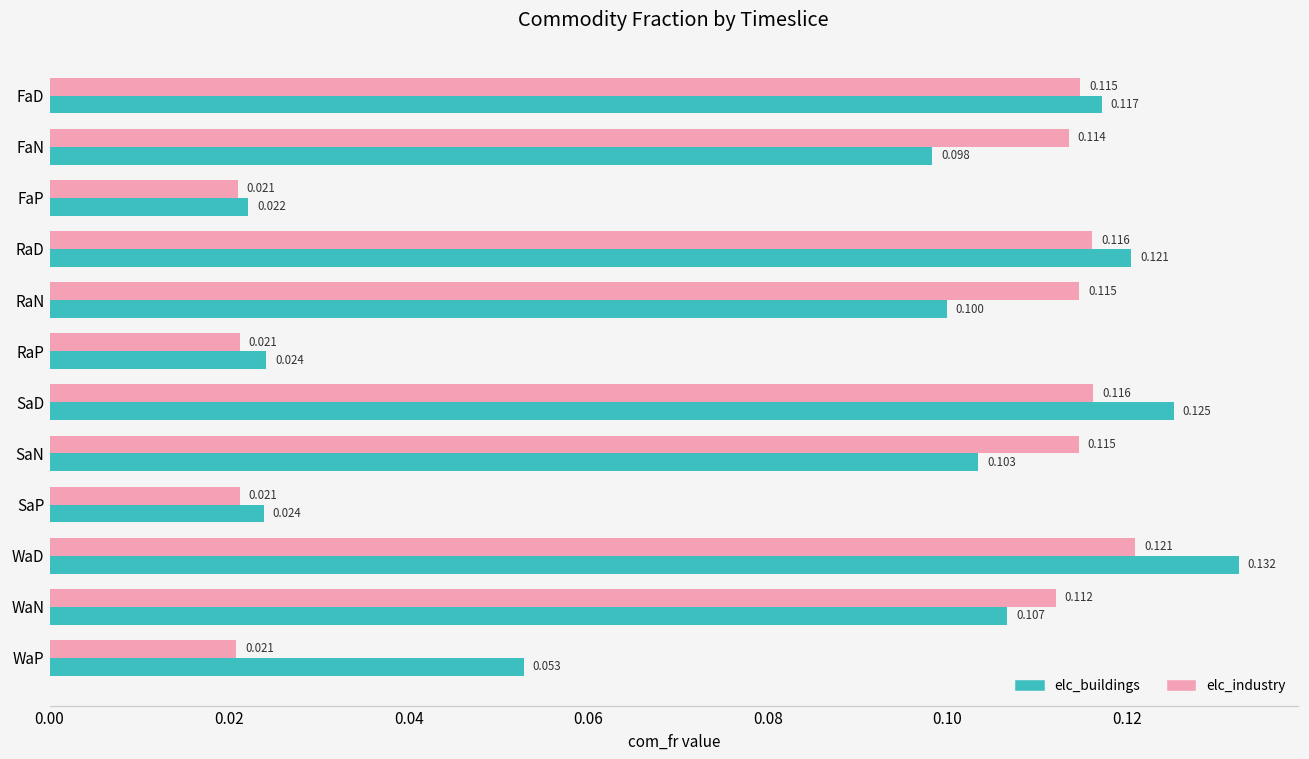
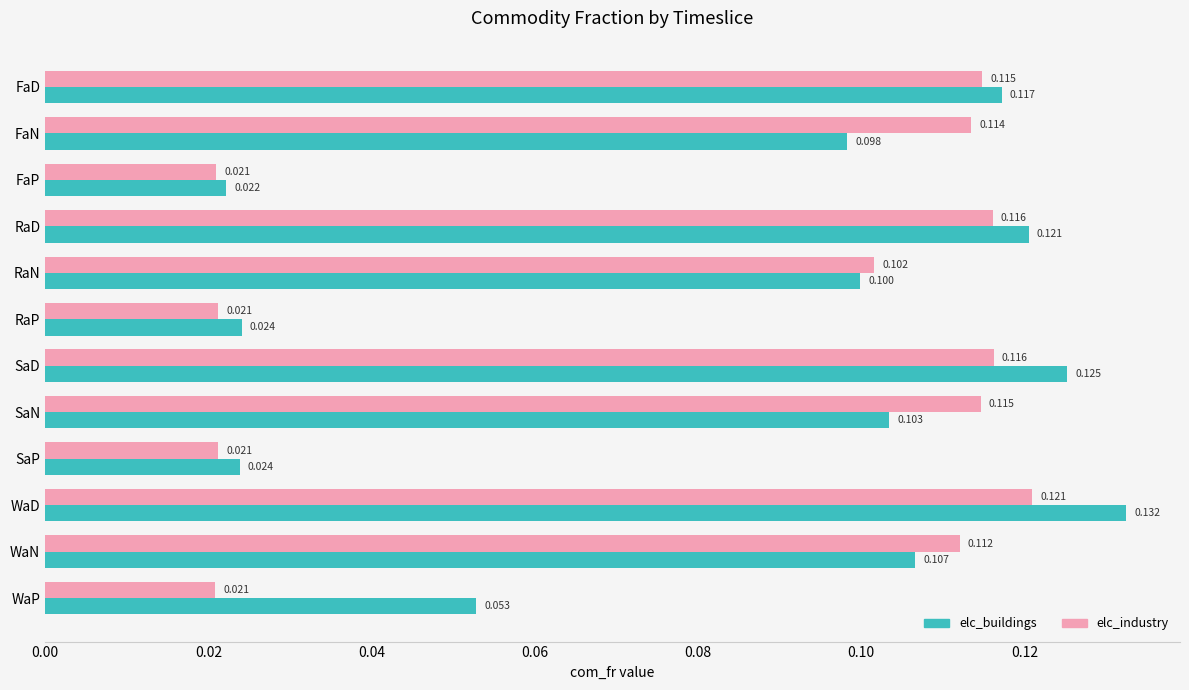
  {
    "elc_buildings": {
      "FaD": 0.117,
      "FaN": 0.098,
      "FaP": 0.022,
      "RaD": 0.121,
      "RaN": 0.100,
      "RaP": 0.024,
      "SaD": 0.125,
      "SaN": 0.103,
      "SaP": 0.024,
      "WaD": 0.132,
      "WaN": 0.107,
      "WaP": 0.053
    },
    "elc_industry": {
      "FaD": 0.115,
      "FaN": 0.114,
      "FaP": 0.021,
      "RaD": 0.116,
-     "RaN": 0.115,
+     "RaN": 0.102,
      "RaP": 0.021,
      "SaD": 0.116,
      "SaN": 0.115,
      "SaP": 0.021,
      "WaD": 0.121,
      "WaN": 0.112,
      "WaP": 0.021
    }
  }
